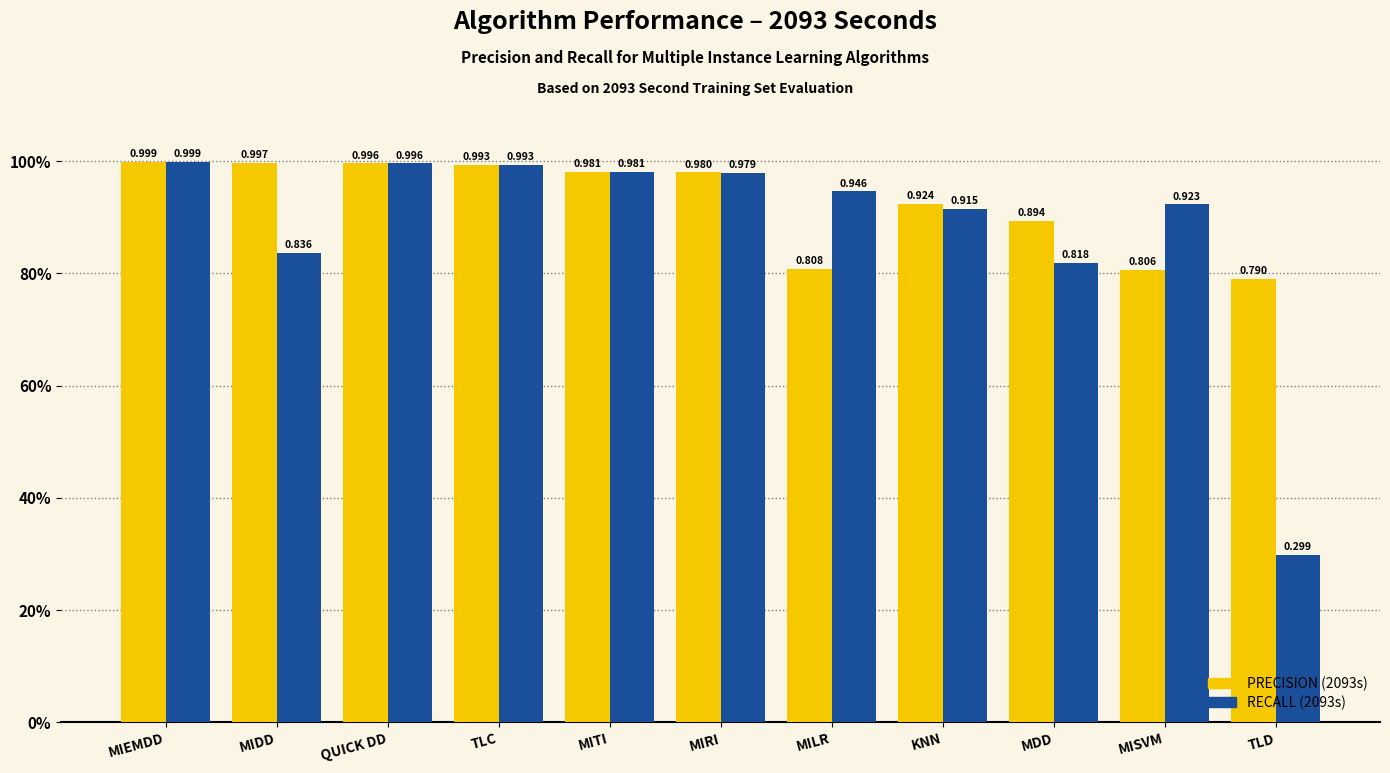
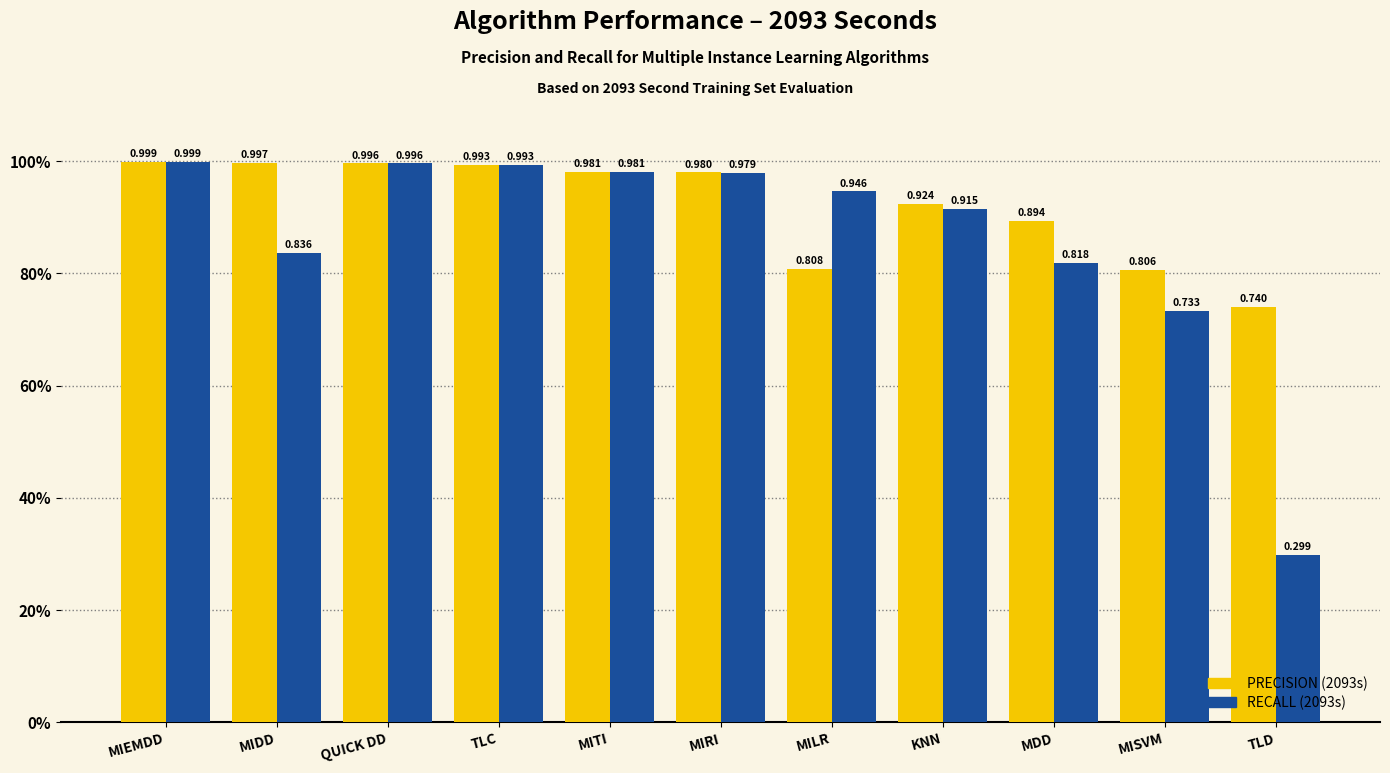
  {
    "PRECISION (2093s)": {
      "MIEMDD": 0.999,
      "MIDD": 0.997,
      "QUICK DD": 0.996,
      "TLC": 0.993,
      "MITI": 0.981,
      "MIRI": 0.980,
      "MILR": 0.808,
      "KNN": 0.924,
      "MDD": 0.894,
      "MISVM": 0.806,
-     "TLD": 0.790
+     "TLD": 0.740
    },
    "RECALL (2093s)": {
      "MIEMDD": 0.999,
      "MIDD": 0.836,
      "QUICK DD": 0.996,
      "TLC": 0.993,
      "MITI": 0.981,
      "MIRI": 0.979,
      "MILR": 0.946,
      "KNN": 0.915,
      "MDD": 0.818,
-     "MISVM": 0.923,
+     "MISVM": 0.733,
      "TLD": 0.299
    }
  }
